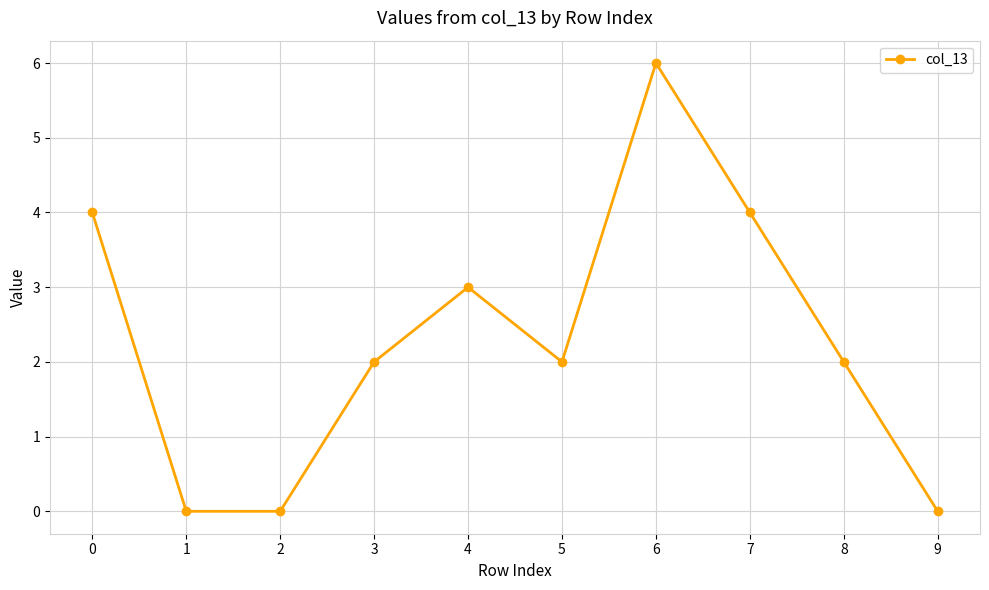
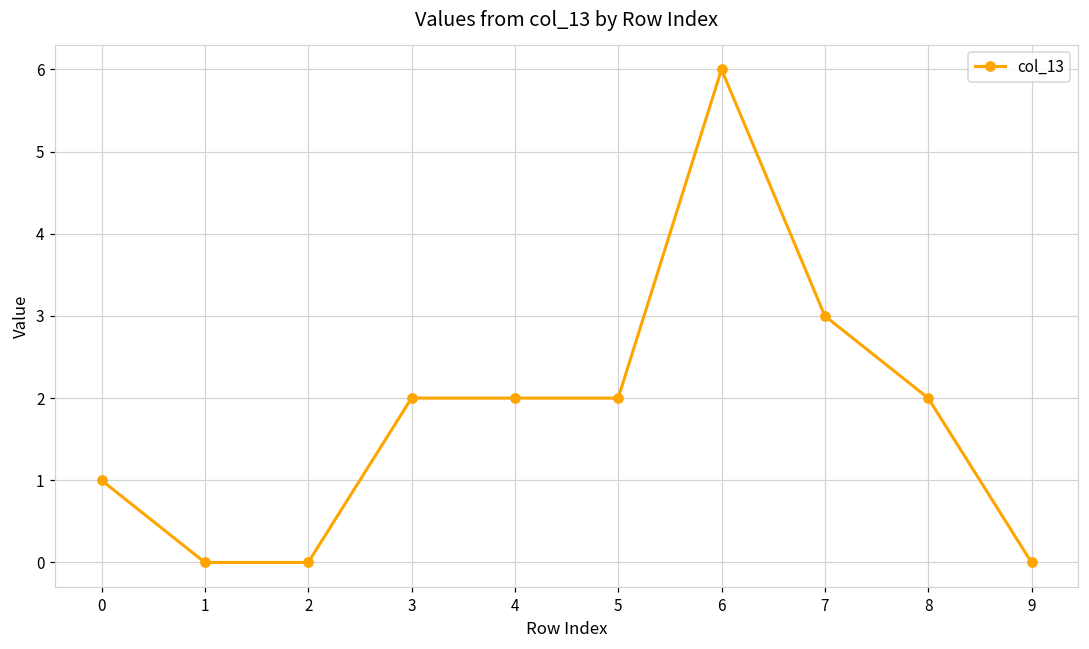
  {
-   "0": 4,
+   "0": 1,
    "1": 0,
    "2": 0,
    "3": 2,
-   "4": 3,
+   "4": 2,
    "5": 2,
    "6": 6,
-   "7": 4,
+   "7": 3,
    "8": 2,
    "9": 0
  }
